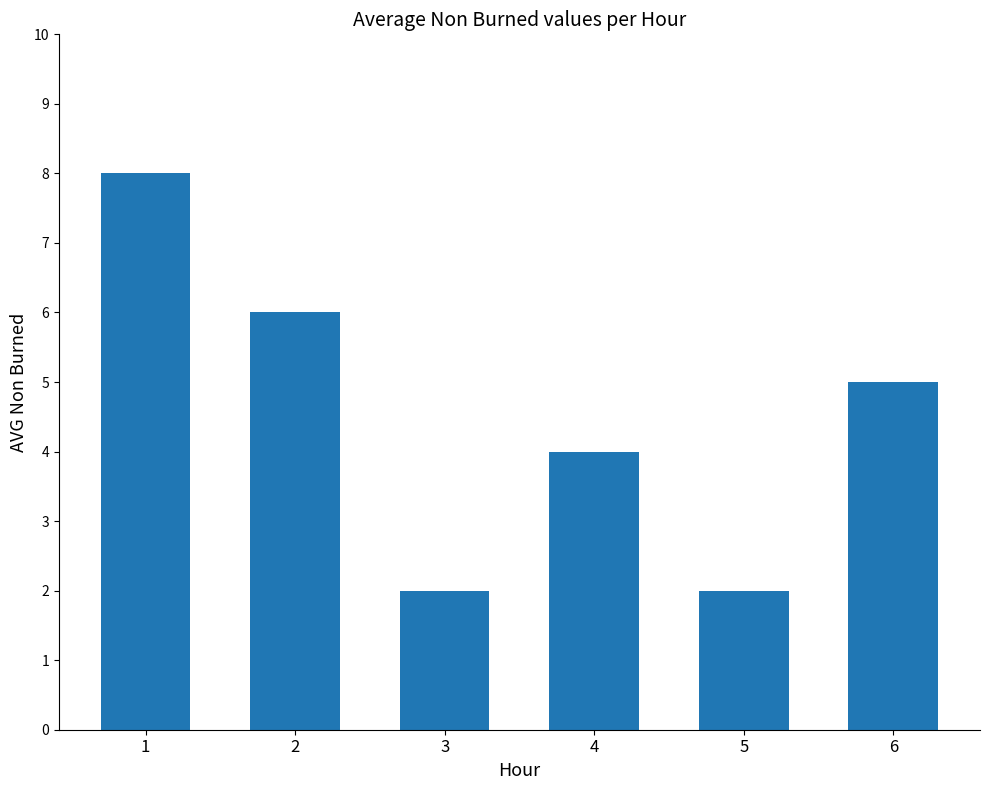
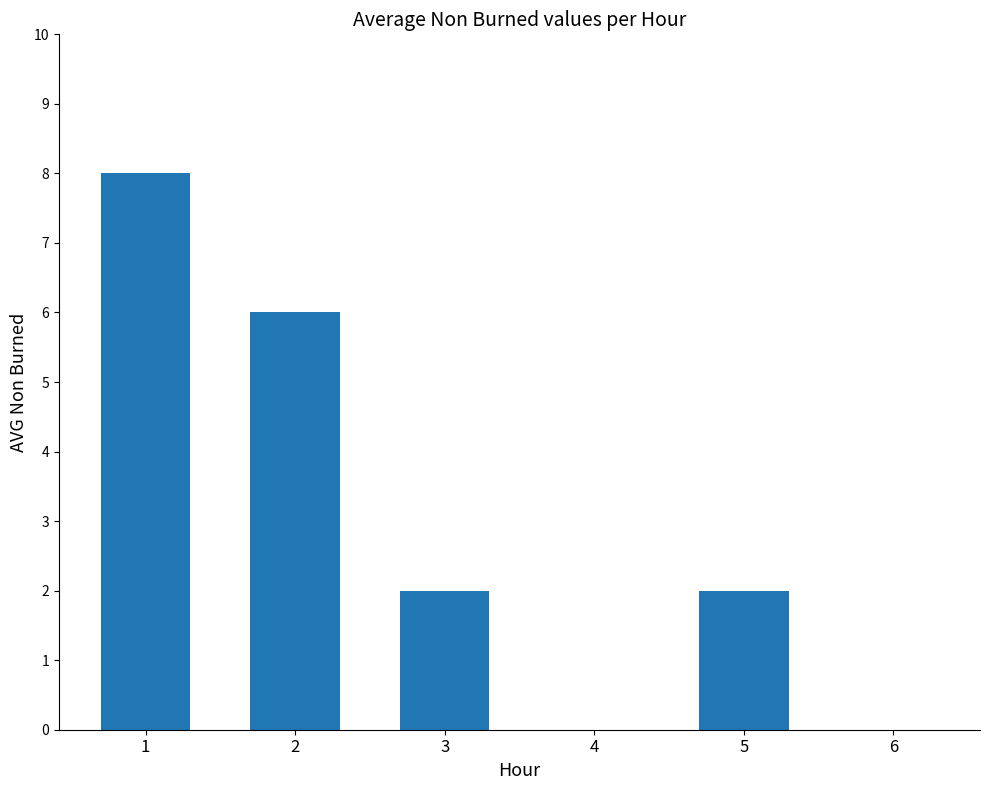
  {
    "1": 8,
    "2": 6,
    "3": 2,
-   "4": 4,
+   "4": 0,
    "5": 2,
-   "6": 5
+   "6": 0
  }
